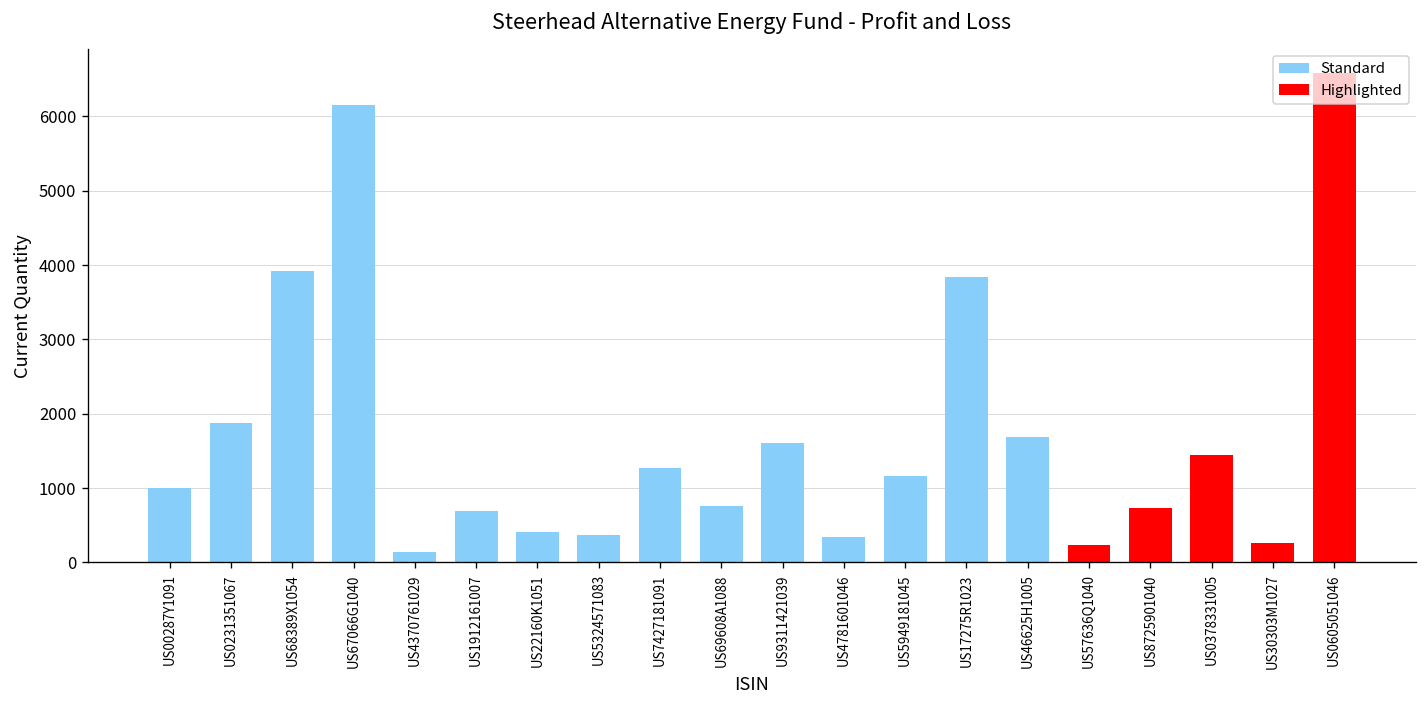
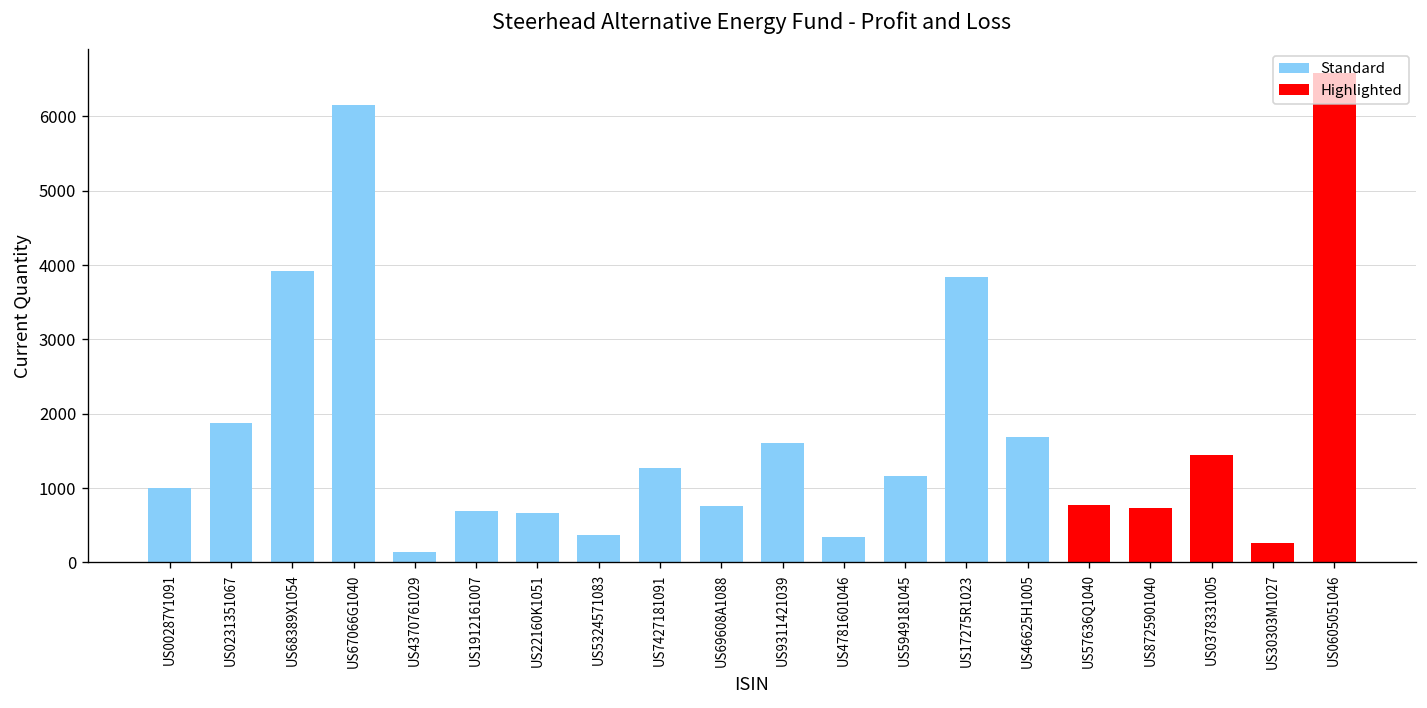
  {
    "US00287Y1091": 1000,
    "US0231351067": 1900,
    "US68389X1054": 3900,
    "US67066G1040": 6100,
    "US4370761029": 100,
    "US1912161007": 700,
-   "US22160K1051": 400,
+   "US22160K1051": 700,
    "US5324571083": 400,
    "US7427181091": 1300,
    "US69608A1088": 800,
    "US9311421039": 1600,
    "US4781601046": 300,
    "US5949181045": 1200,
    "US17275R1023": 3800,
    "US46625H1005": 1700,
-   "US57636Q1040": 200,
+   "US57636Q1040": 800,
    "US8725901040": 700,
    "US0378331005": 1400,
    "US30303M1027": 300
  }
